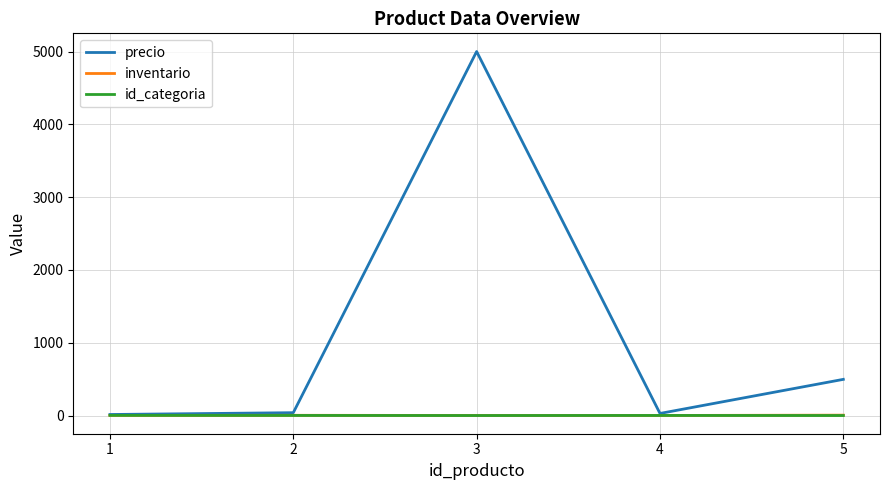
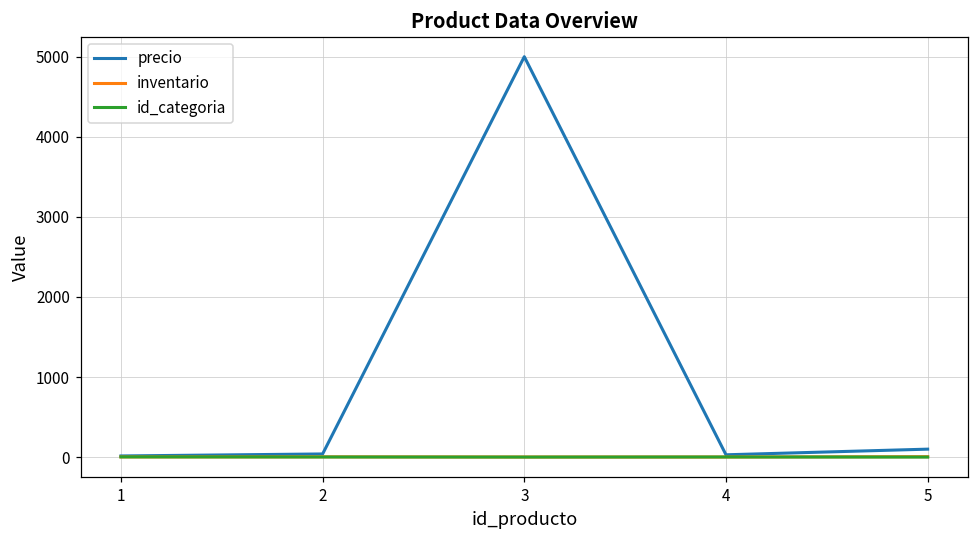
  {
    "precio": {
      "2": 0,
      "3": 5000,
-     "5": 500
+     "5": 100
    }
  }
